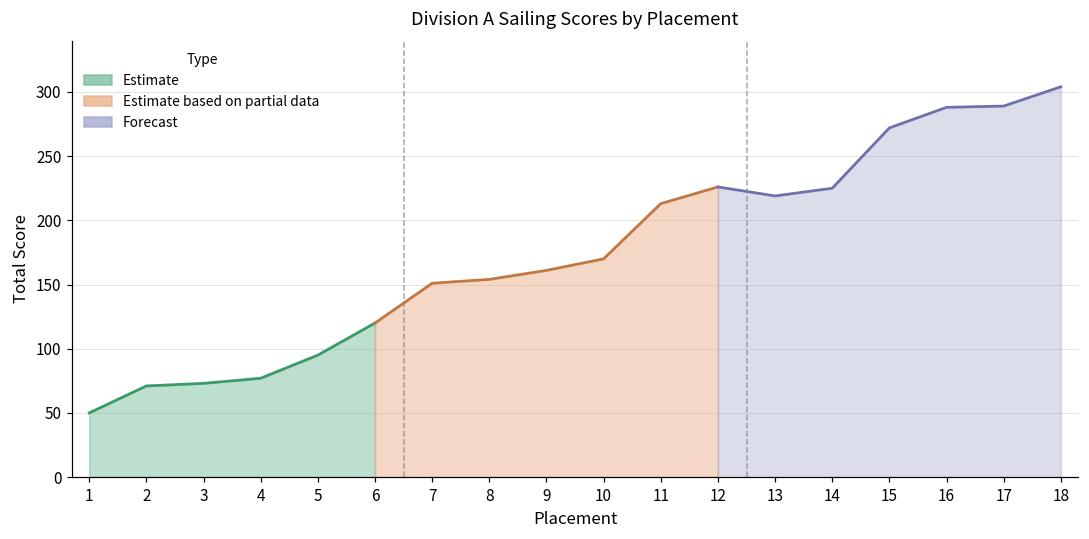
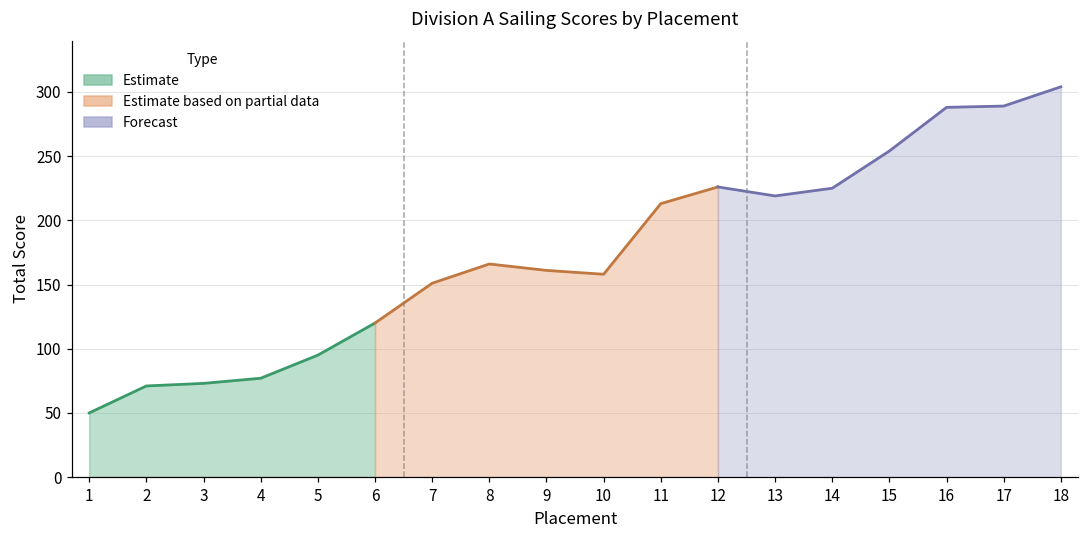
  {
    "Estimate": {
      "1": 50,
      "2": 71,
      "3": 73,
      "4": 77,
      "5": 95
    },
    "Estimate based on partial data": {
      "7": 151,
-     "8": 154,
+     "8": 166,
      "9": 161,
-     "10": 170,
+     "10": 158,
      "11": 213
    },
    "Forecast": {
      "13": 219,
      "14": 225,
-     "15": 272,
+     "15": 254,
      "16": 288,
      "17": 289,
      "18": 304
    }
  }
